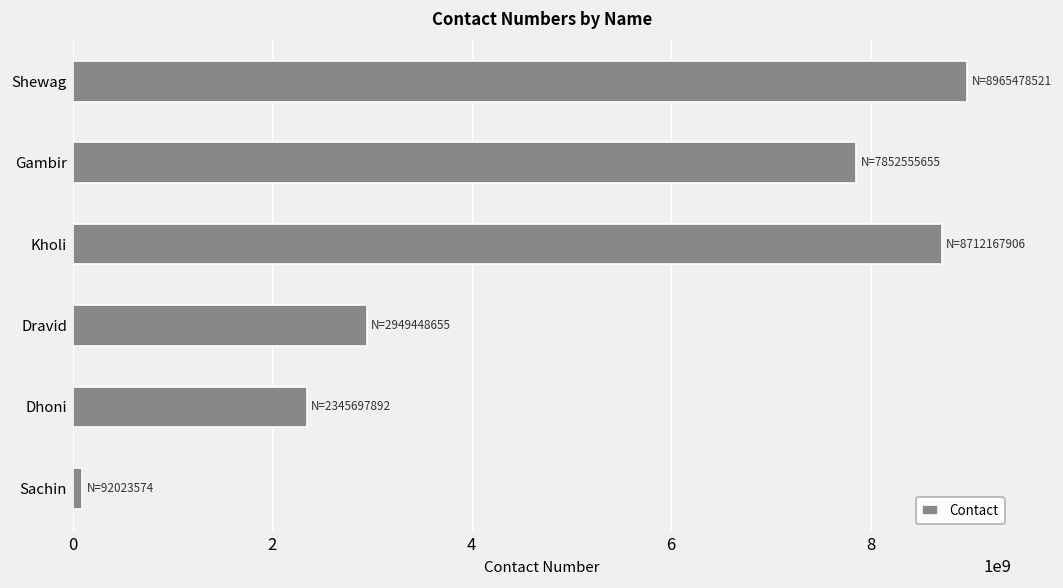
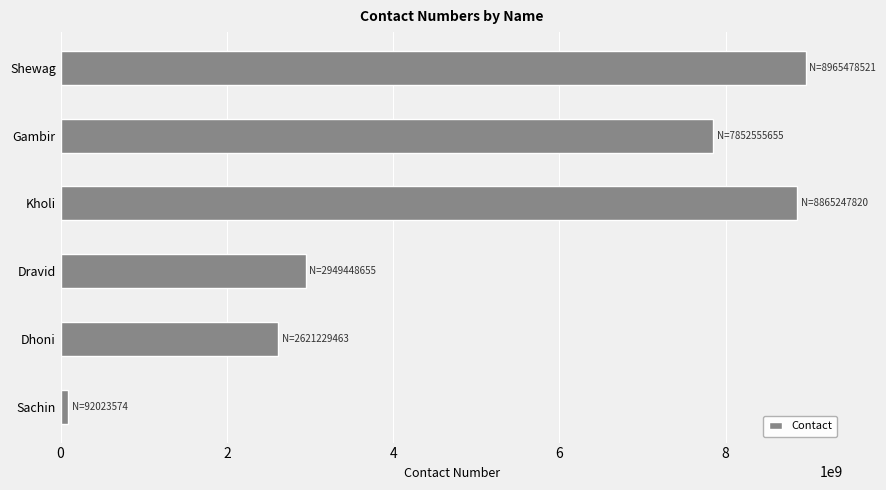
  {
    "Shewag": 8965478521,
    "Gambir": 7852555655,
-   "Kholi": 8712167906,
+   "Kholi": 8865247820,
    "Dravid": 2949448655,
-   "Dhoni": 2345697892,
+   "Dhoni": 2621229463,
    "Sachin": 92023574
  }
